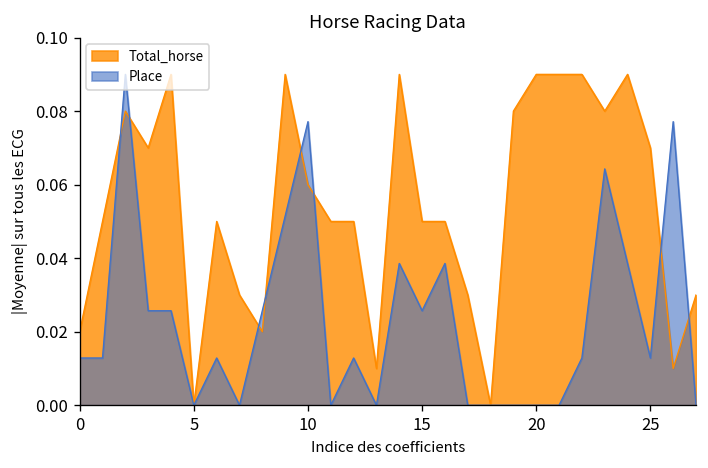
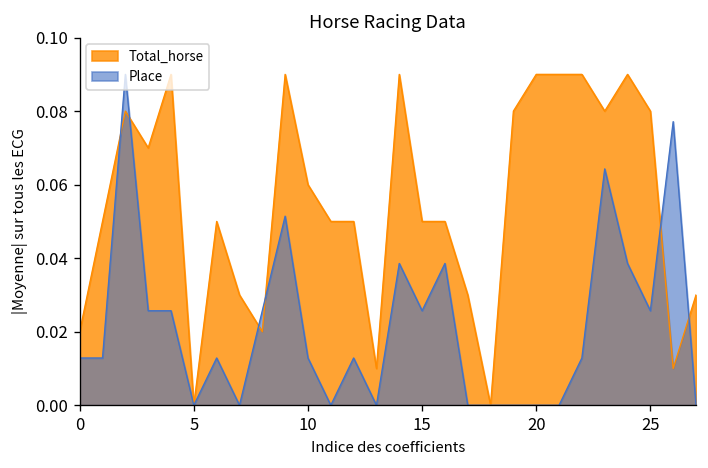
  {
    "Total_horse": {
      "0": 0.020,
      "10": 0.060,
      "15": 0.050,
      "20": 0.090,
-     "25": 0.070
+     "25": 0.080
    },
    "Place": {
      "0": 0.013,
-     "10": 0.077,
+     "10": 0.013,
      "15": 0.026,
      "20": 0.000,
-     "25": 0.013
+     "25": 0.026
    }
  }
